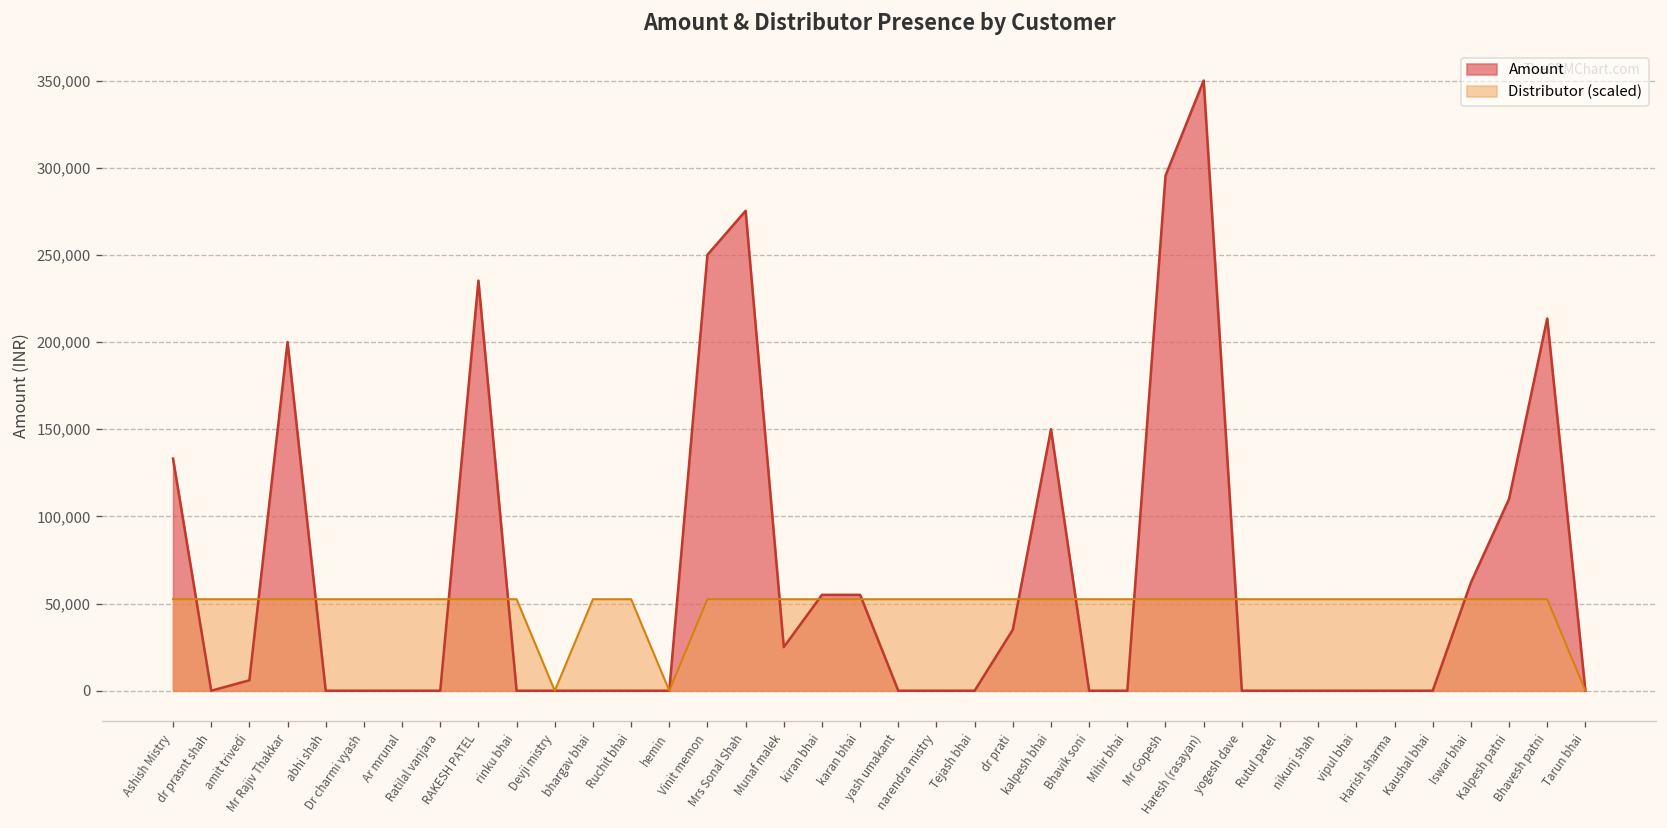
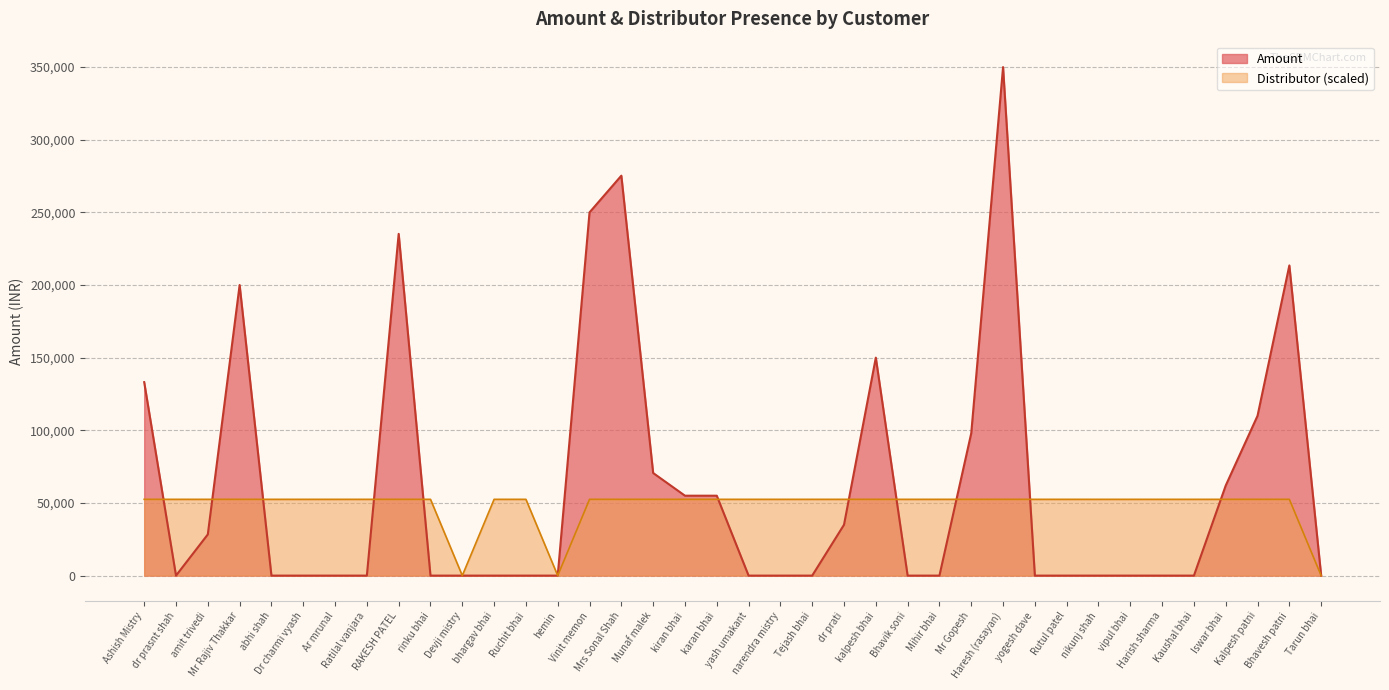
  {
    "Amount": {
      "Ashish Mistry": "133,000",
      "dr prasnt shah": "0",
-     "amit trivedi": "6,000",
+     "amit trivedi": "28,000",
      "Mr Rajiv Thakkar": "200,000",
      "abhi shah": "0",
      "Dr charmi vyash": "0",
      "Ar mrunal": "0",
      "Ratilal vanjara": "0",
      "RAKESH PATEL": "235,000",
      "rinku bhai": "0",
      "bhargav bhai": "0",
      "Ruchit bhai": "0",
      "Vinit memon": "250,000",
      "Mrs Sonal Shah": "275,000",
-     "Munaf malek": "25,000",
+     "Munaf malek": "71,000",
      "kiran bhai": "55,000",
      "karan bhai": "55,000",
      "yash umakant": "0",
      "narendra mistry": "0",
      "Tejash bhai": "0",
      "dr prati": "35,000",
      "kalpesh bhai": "150,000",
      "Bhavik soni": "0",
      "Mihir bhai": "0",
-     "Mr Gopesh": "295,000",
+     "Mr Gopesh": "98,000",
      "Haresh (rasayan)": "350,000",
      "yogesh dave": "0",
      "Rutul patel": "0",
      "nikunj shah": "0",
      "vipul bhai": "0",
      "Harish sharma": "0",
      "Kaushal bhai": "0",
      "Iswar bhai": "62,000",
      "Kalpesh patni": "110,000",
      "Bhavesh patni": "213,000"
    },
    "Distributor (scaled)": {
      "Ashish Mistry": "53,000",
      "dr prasnt shah": "53,000",
      "amit trivedi": "53,000",
      "Mr Rajiv Thakkar": "53,000",
      "abhi shah": "53,000",
      "Dr charmi vyash": "53,000",
      "Ar mrunal": "53,000",
      "Ratilal vanjara": "53,000",
      "RAKESH PATEL": "53,000",
      "rinku bhai": "53,000",
      "bhargav bhai": "53,000",
      "Ruchit bhai": "53,000",
      "Vinit memon": "53,000",
      "Mrs Sonal Shah": "53,000",
      "Munaf malek": "53,000",
      "kiran bhai": "53,000",
      "karan bhai": "53,000",
      "yash umakant": "53,000",
      "narendra mistry": "53,000",
      "Tejash bhai": "53,000",
      "dr prati": "53,000",
      "kalpesh bhai": "53,000",
      "Bhavik soni": "53,000",
      "Mihir bhai": "53,000",
      "Mr Gopesh": "53,000",
      "Haresh (rasayan)": "53,000",
      "yogesh dave": "53,000",
      "Rutul patel": "53,000",
      "nikunj shah": "53,000",
      "vipul bhai": "53,000",
      "Harish sharma": "53,000",
      "Kaushal bhai": "53,000",
      "Iswar bhai": "53,000",
      "Kalpesh patni": "53,000",
      "Bhavesh patni": "53,000"
    }
  }
